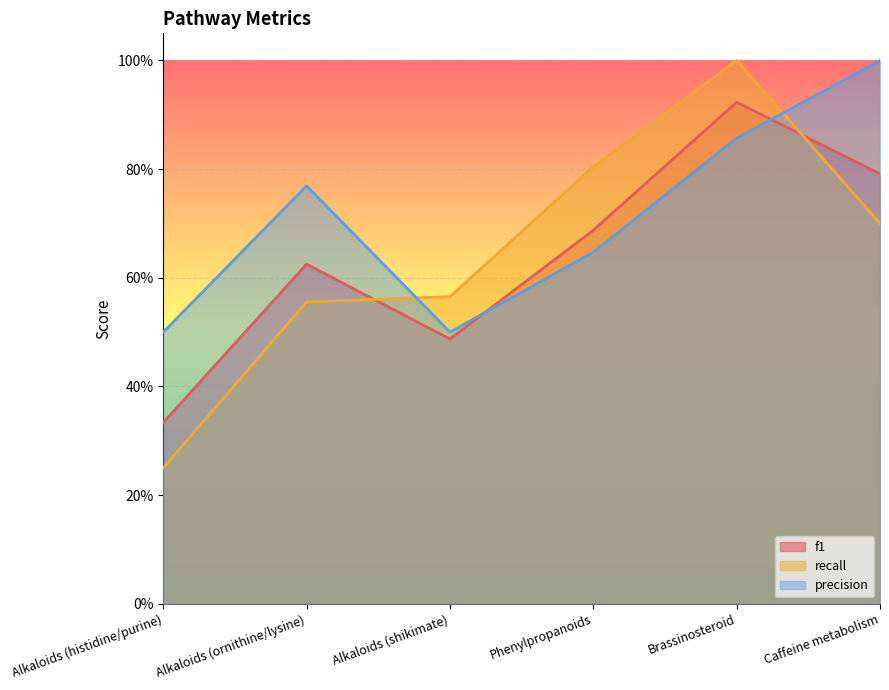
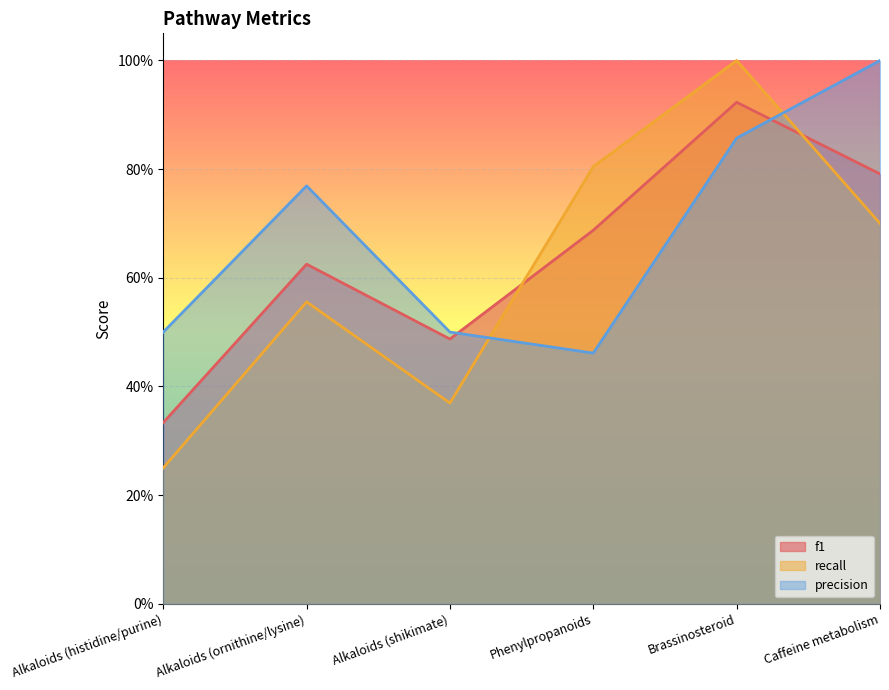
  {
    "f1": {
      "Alkaloids (histidine/purine)": "33%",
      "Alkaloids (ornithine/lysine)": "63%",
      "Alkaloids (shikimate)": "49%",
      "Phenylpropanoids": "69%",
      "Brassinosteroid": "92%",
      "Caffeine metabolism": "79%"
    },
    "recall": {
      "Alkaloids (histidine/purine)": "25%",
      "Alkaloids (ornithine/lysine)": "56%",
-     "Alkaloids (shikimate)": "57%",
+     "Alkaloids (shikimate)": "37%",
      "Phenylpropanoids": "80%",
      "Brassinosteroid": "100%",
      "Caffeine metabolism": "70%"
    },
    "precision": {
      "Alkaloids (histidine/purine)": "50%",
      "Alkaloids (ornithine/lysine)": "77%",
      "Alkaloids (shikimate)": "50%",
-     "Phenylpropanoids": "65%",
+     "Phenylpropanoids": "46%",
      "Brassinosteroid": "86%",
      "Caffeine metabolism": "100%"
    }
  }
